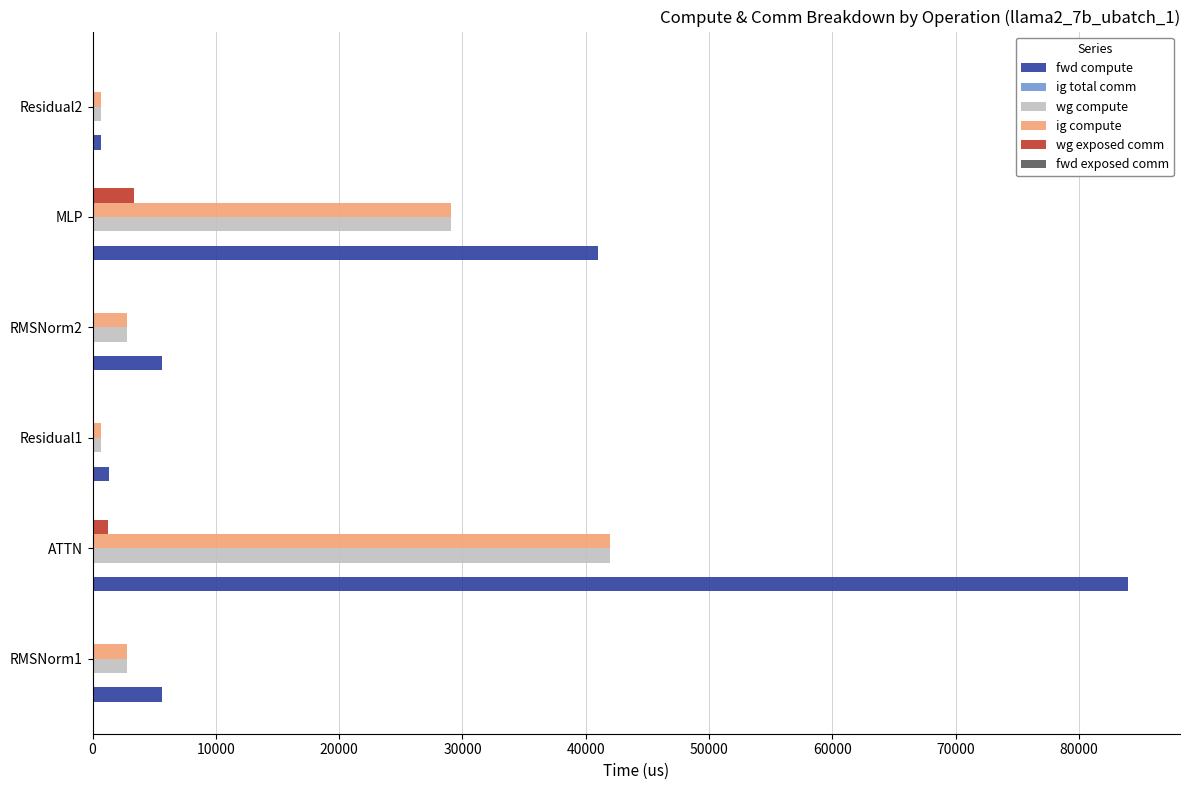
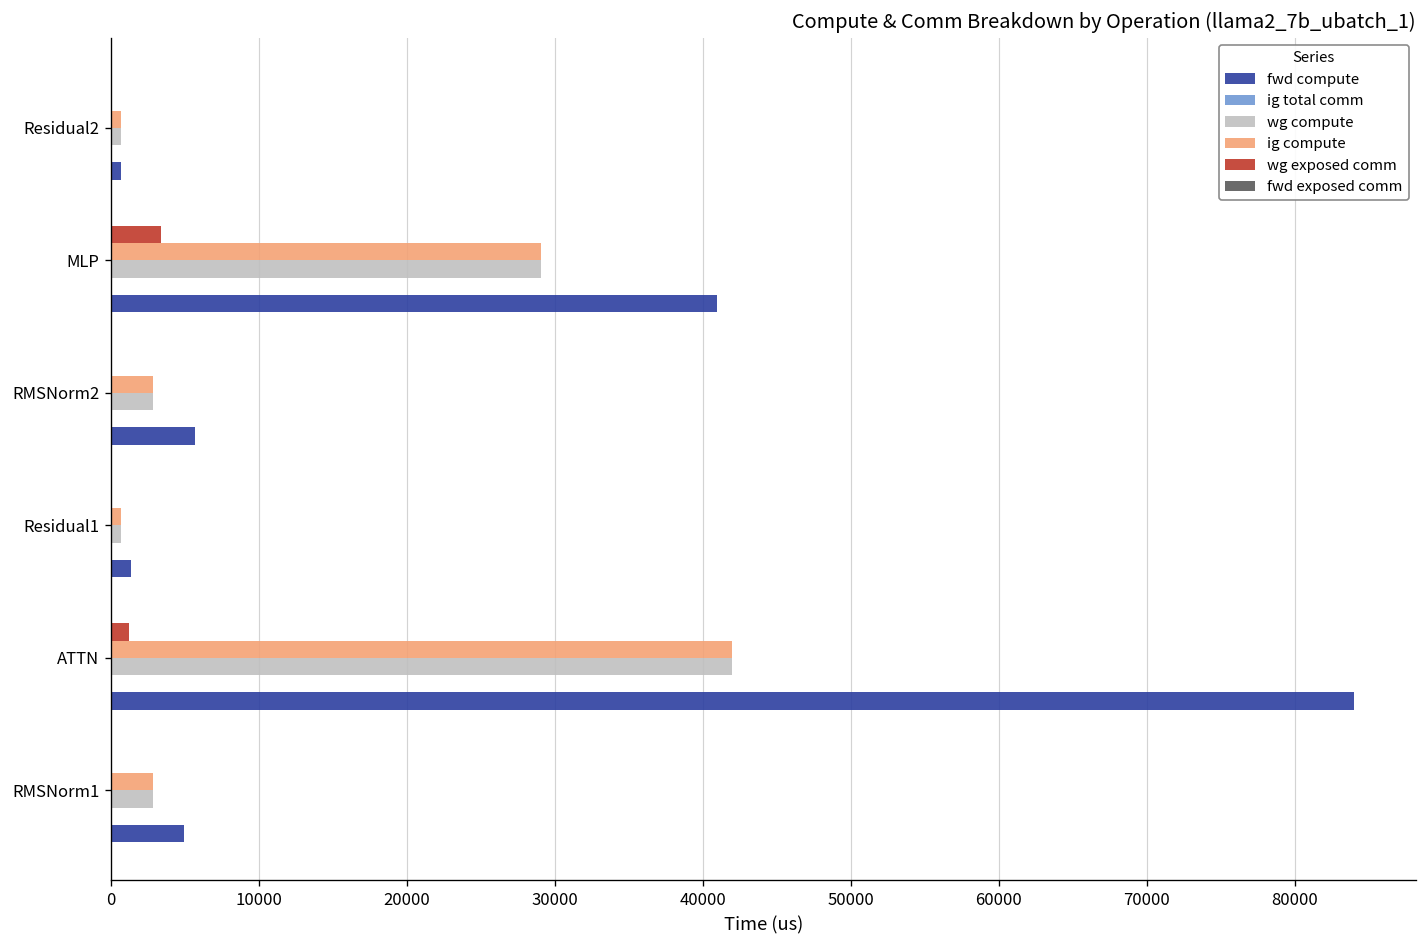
  {
    "fwd compute": {
      "Residual2": 700,
      "MLP": 41000,
      "RMSNorm2": 5600,
      "Residual1": 1400,
      "ATTN": 84000,
-     "RMSNorm1": 5600
+     "RMSNorm1": 4900
    },
    "ig total comm": {
      "Residual2": 0,
      "MLP": 0,
      "RMSNorm2": 0,
      "Residual1": 0,
      "ATTN": 0,
      "RMSNorm1": 0
    },
    "wg compute": {
      "Residual2": 700,
      "MLP": 29100,
      "RMSNorm2": 2800,
      "Residual1": 700,
      "ATTN": 42000,
      "RMSNorm1": 2800
    },
    "ig compute": {
      "Residual2": 700,
      "MLP": 29100,
      "RMSNorm2": 2800,
      "Residual1": 700,
      "ATTN": 42000,
      "RMSNorm1": 2800
    },
    "wg exposed comm": {
      "Residual2": 0,
      "MLP": 3300,
      "RMSNorm2": 0,
      "Residual1": 0,
      "ATTN": 1200,
      "RMSNorm1": 0
    },
    "fwd exposed comm": {
      "Residual2": 0,
      "MLP": 0,
      "RMSNorm2": 0,
      "Residual1": 0,
      "ATTN": 0,
      "RMSNorm1": 0
    }
  }
